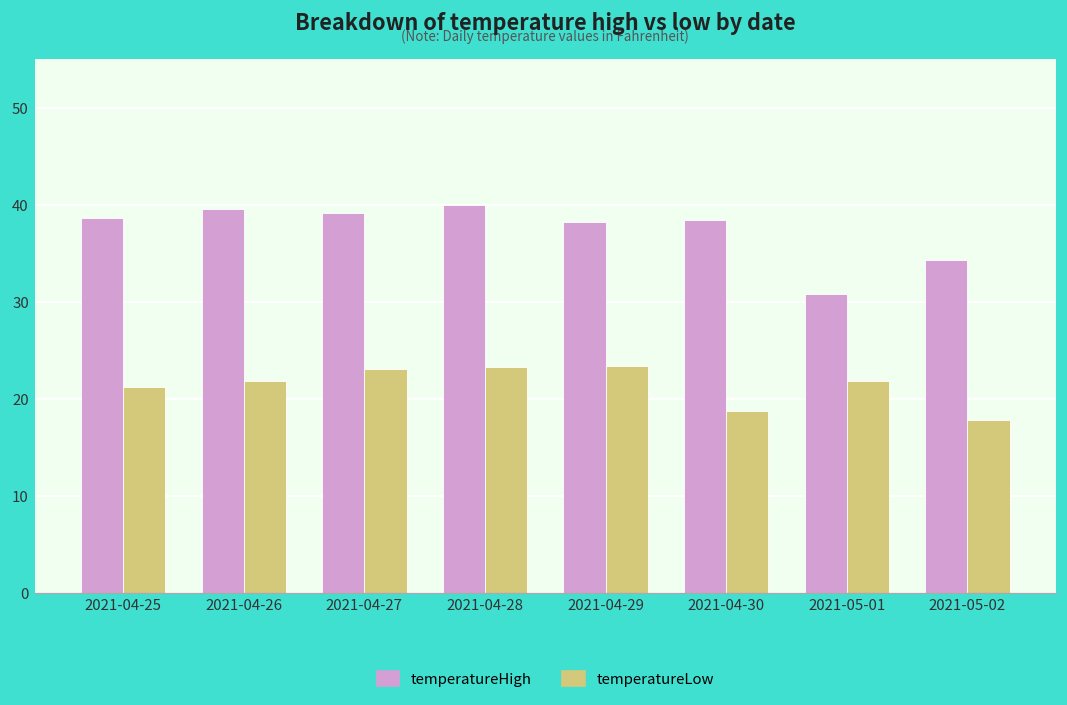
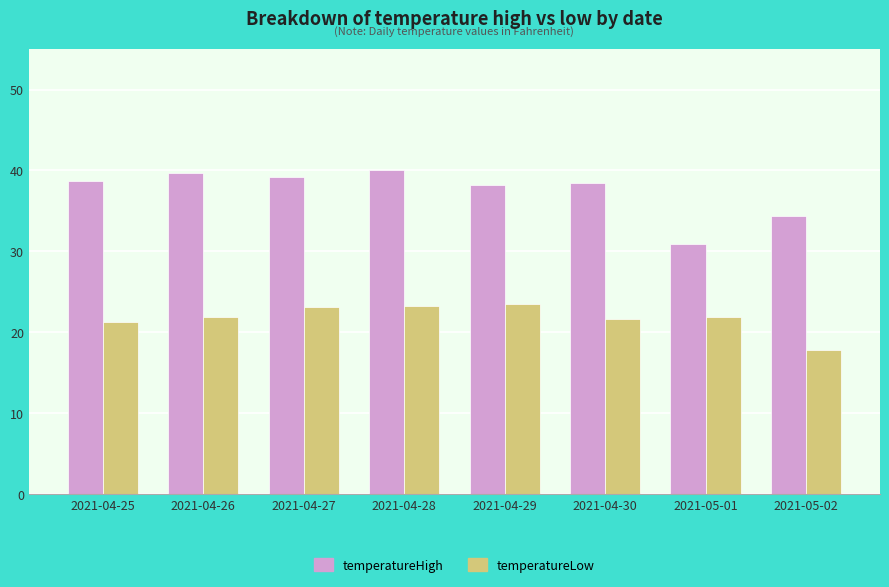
  {
    "temperatureHigh": {
      "2021-04-25": 39,
      "2021-04-26": 40,
      "2021-04-27": 39,
      "2021-04-28": 40,
      "2021-04-29": 38,
      "2021-04-30": 38,
      "2021-05-01": 31,
      "2021-05-02": 34
    },
    "temperatureLow": {
      "2021-04-25": 21,
      "2021-04-26": 22,
      "2021-04-27": 23,
      "2021-04-28": 23,
      "2021-04-29": 23,
-     "2021-04-30": 19,
+     "2021-04-30": 22,
      "2021-05-01": 22,
      "2021-05-02": 18
    }
  }
